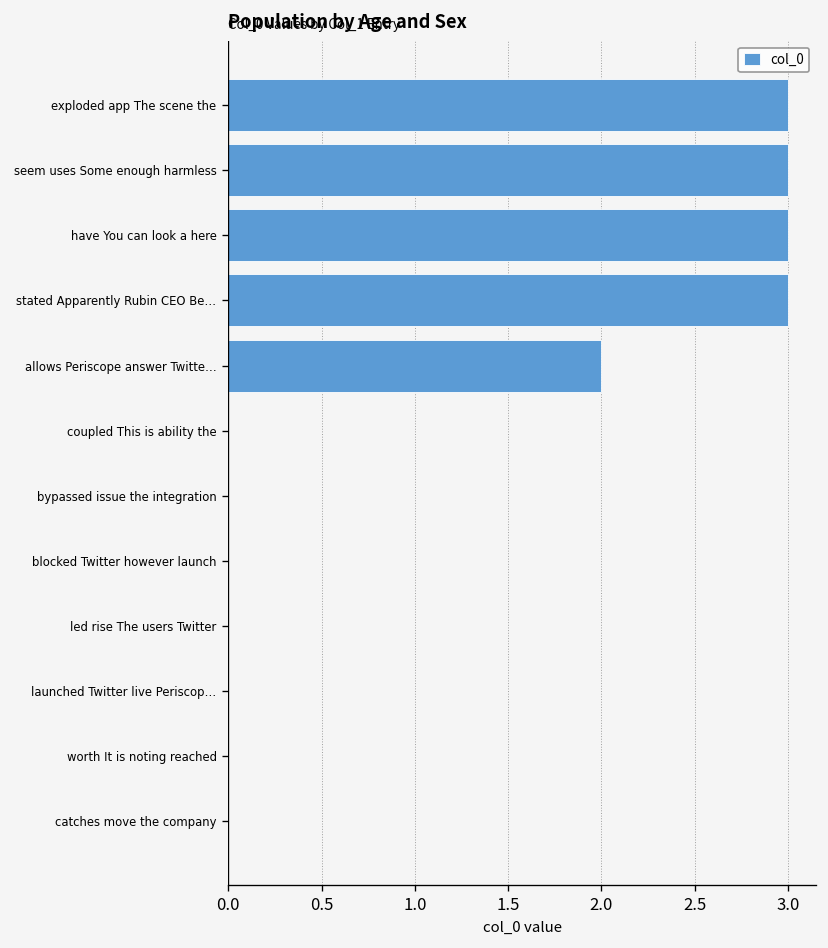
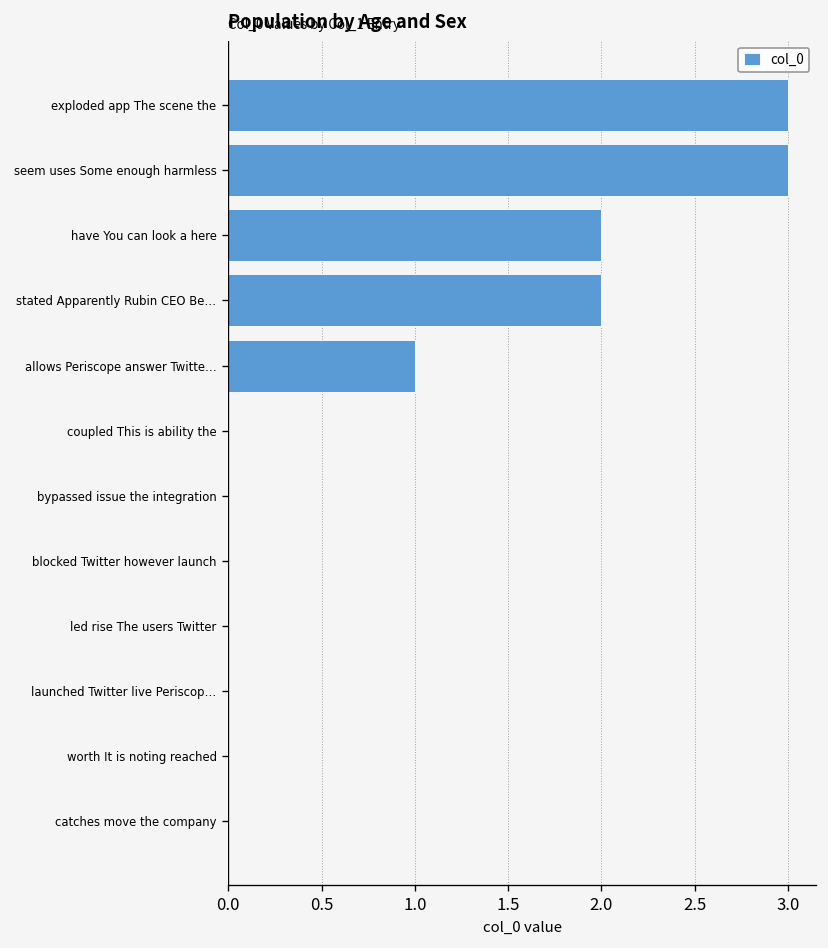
  {
    "exploded app The scene the": 3,
    "seem uses Some enough harmless": 3,
-   "have You can look a here": 3,
-   "stated Apparently Rubin CEO Be…": 3,
-   "allows Periscope answer Twitte…": 2,
+   "have You can look a here": 2,
+   "stated Apparently Rubin CEO Be…": 2,
+   "allows Periscope answer Twitte…": 1,
    "coupled This is ability the": 0,
    "bypassed issue the integration": 0,
    "blocked Twitter however launch": 0,
    "led rise The users Twitter": 0,
    "launched Twitter live Periscop…": 0,
    "worth It is noting reached": 0,
    "catches move the company": 0
  }
